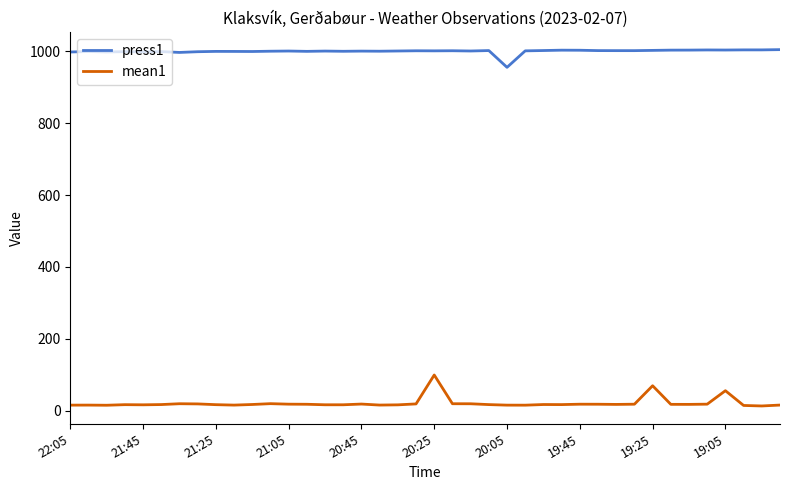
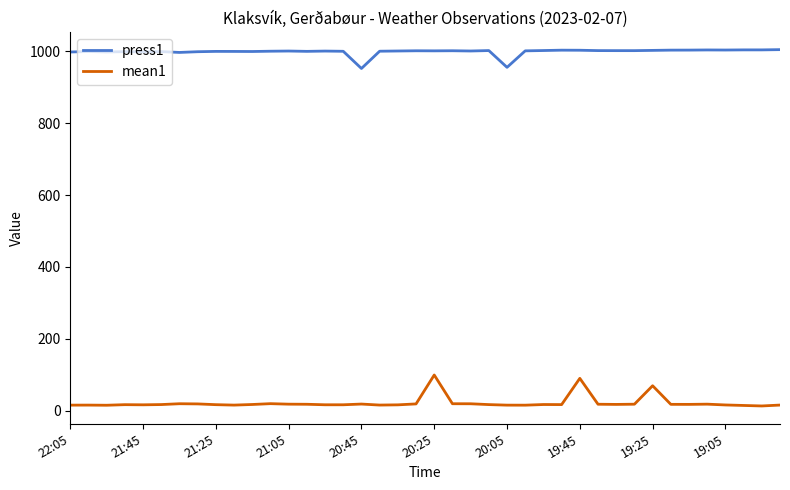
  {
    "press1": {
      "22:05": 1000,
      "21:25": 1000,
      "21:05": 1000,
-     "20:45": 1000,
+     "20:45": 950,
      "20:25": 1000,
      "20:05": 960,
      "19:45": 1000,
      "19:25": 1000,
      "19:05": 1000
    },
    "mean1": {
      "22:05": 20,
      "21:45": 20,
      "21:25": 20,
      "21:05": 20,
      "20:45": 20,
      "20:25": 100,
      "20:05": 20,
-     "19:45": 20,
+     "19:45": 90,
      "19:25": 70,
-     "19:05": 60
+     "19:05": 20
    }
  }
